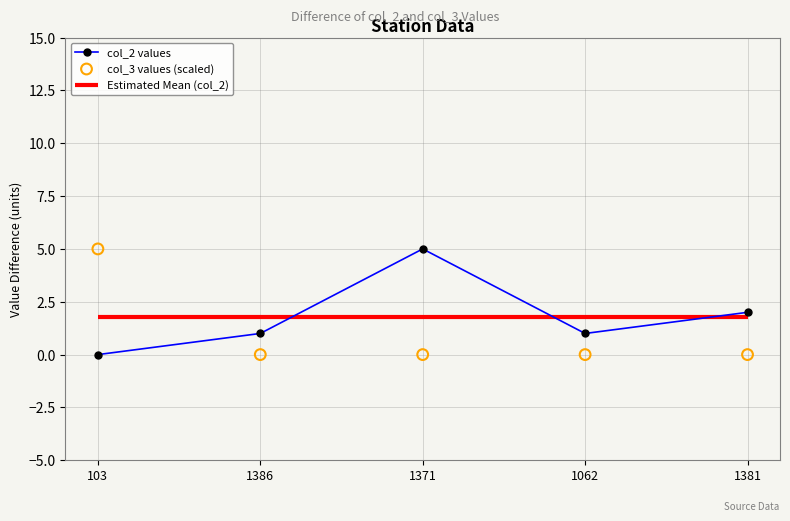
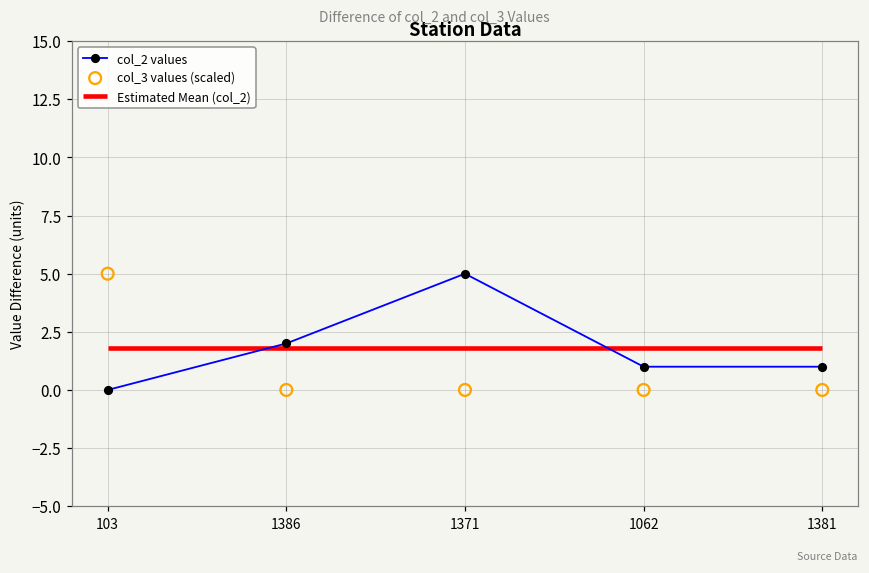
  {
    "col_2 values": {
      "103": 0,
-     "1386": 1,
+     "1386": 2,
      "1371": 5,
      "1062": 1,
-     "1381": 2
+     "1381": 1
    }
  }
